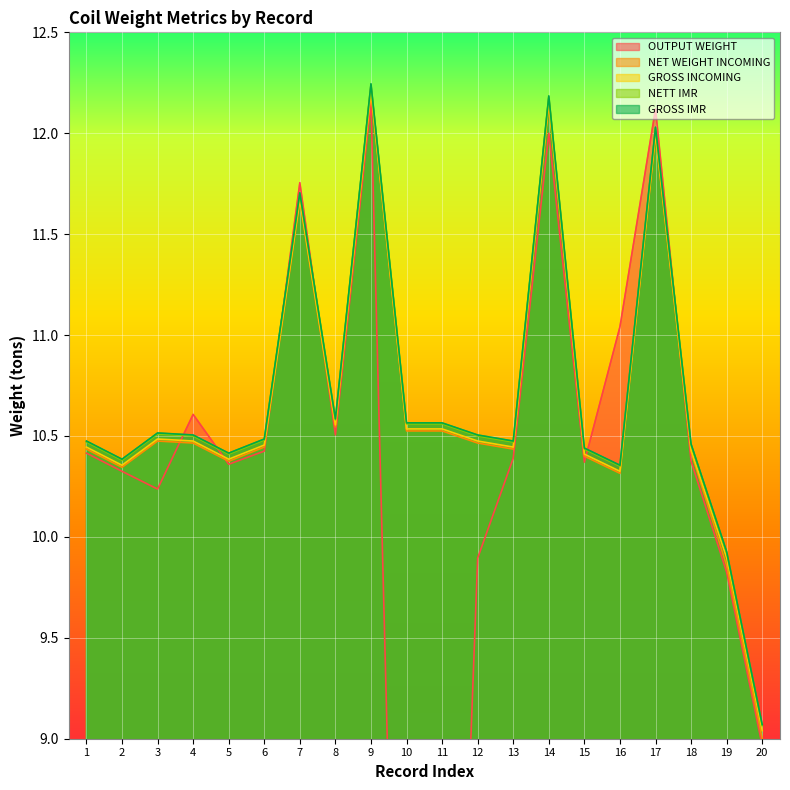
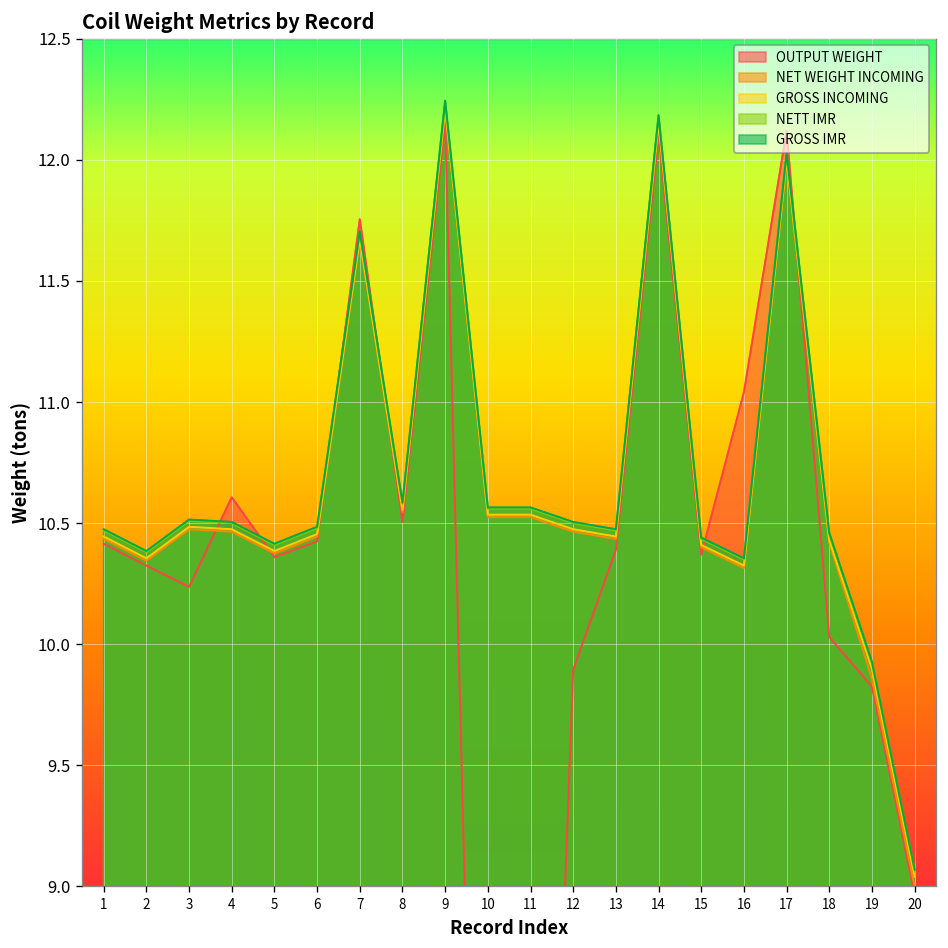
  {
    "OUTPUT WEIGHT": {
      "1": 10.42,
      "2": 10.33,
      "3": 10.24,
      "4": 10.61,
      "5": 10.36,
      "6": 10.43,
      "7": 11.76,
      "8": 10.51,
      "9": 12.16,
      "12": 9.90,
      "13": 10.39,
-     "14": 12.0,
+     "14": 12.1,
      "15": 10.37,
      "16": 11.04,
-     "18": 10.38,
+     "18": 10.03,
      "19": 9.83
    }
  }
